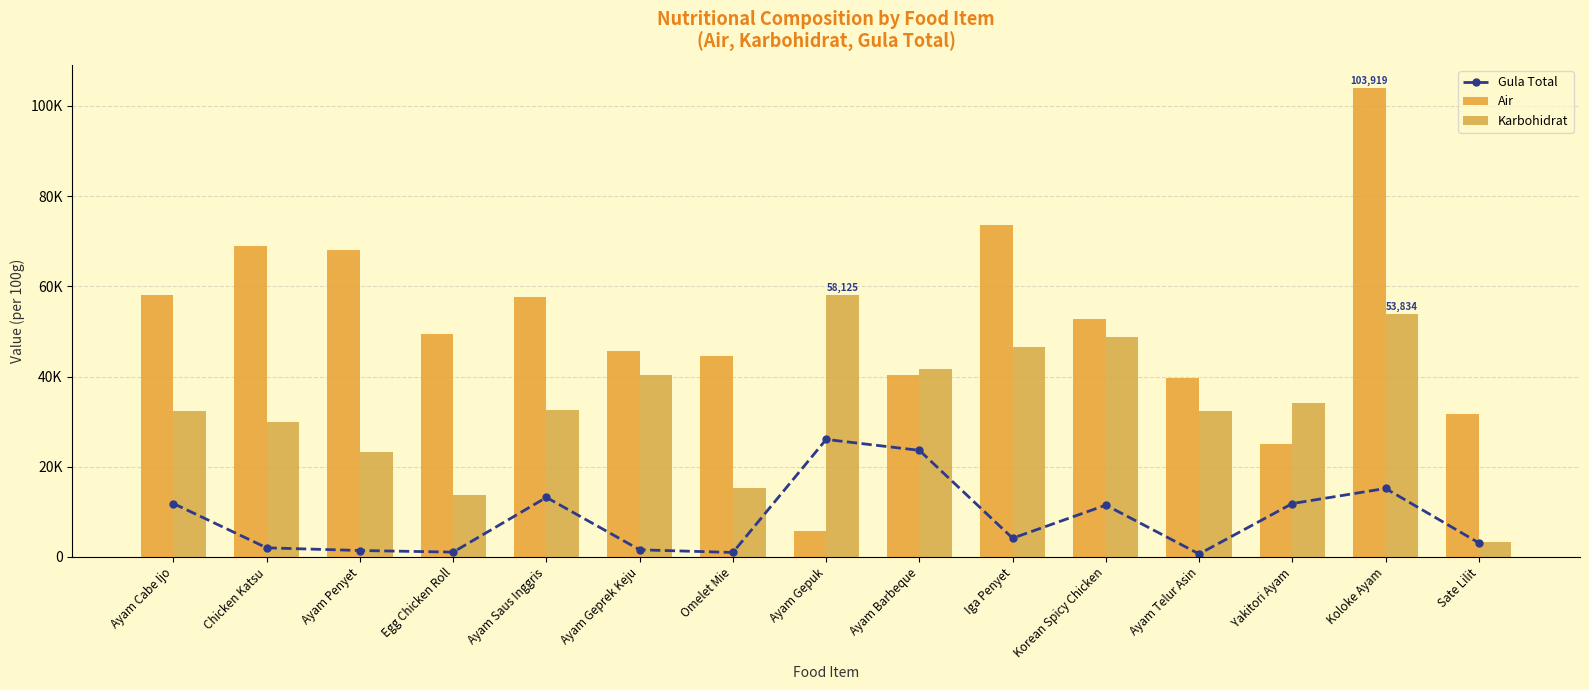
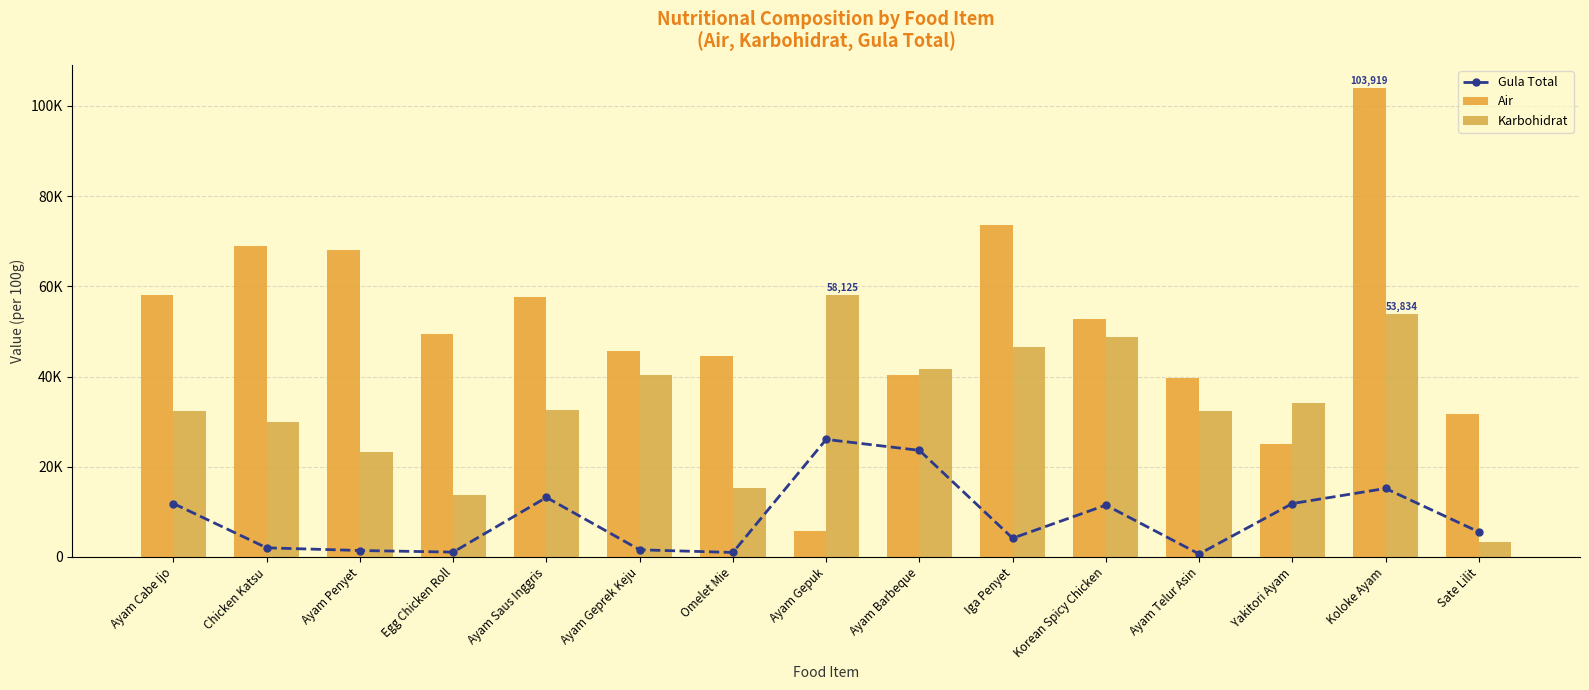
  {
    "Gula Total": {
      "Ayam Cabe Ijo": 12000,
      "Chicken Katsu": 2000,
      "Ayam Penyet": 1000,
      "Egg Chicken Roll": 1000,
      "Ayam Saus Inggris": 13000,
      "Ayam Geprek Keju": 2000,
      "Omelet Mie": 1000,
      "Ayam Gepuk": 26000,
      "Ayam Barbeque": 24000,
      "Iga Penyet": 4000,
      "Korean Spicy Chicken": 11000,
      "Ayam Telur Asin": 1000,
      "Yakitori Ayam": 12000,
      "Koloke Ayam": 15000,
-     "Sate Lilit": 3000
+     "Sate Lilit": 6000
    }
  }
